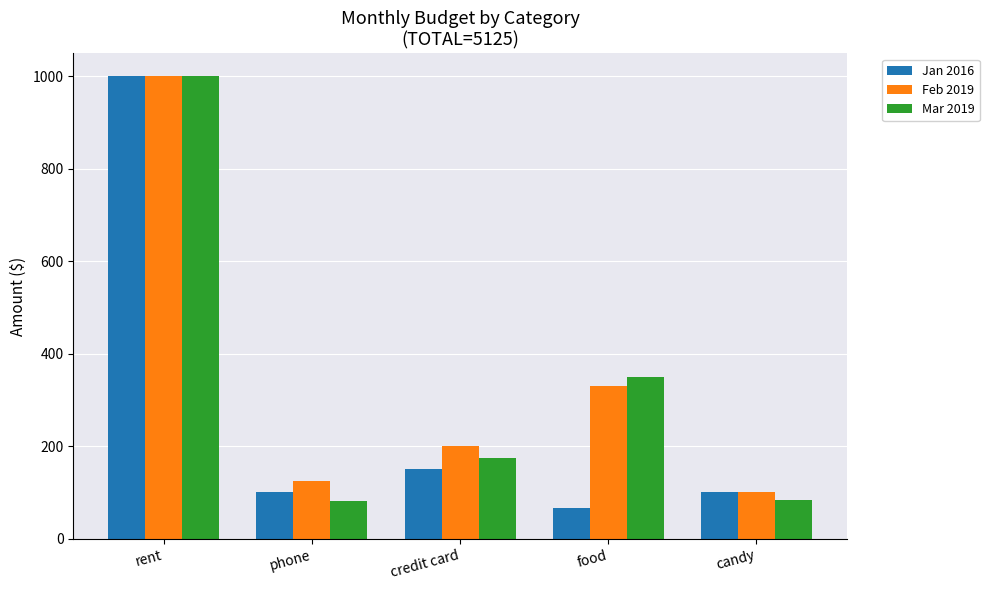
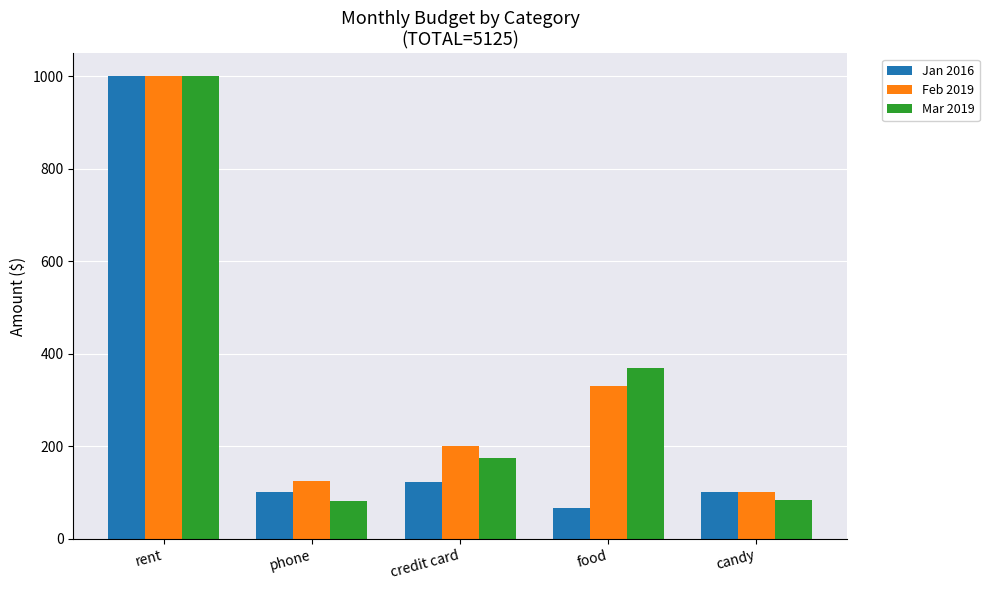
  {
    "Jan 2016": {
      "rent": 1000,
      "phone": 100,
-     "credit card": 150,
+     "credit card": 120,
      "food": 70,
      "candy": 100
    },
    "Feb 2019": {
      "rent": 1000,
      "phone": 130,
      "credit card": 200,
      "food": 330,
      "candy": 100
    },
    "Mar 2019": {
      "rent": 1000,
      "phone": 80,
      "credit card": 180,
-     "food": 350,
+     "food": 370,
      "candy": 80
    }
  }
